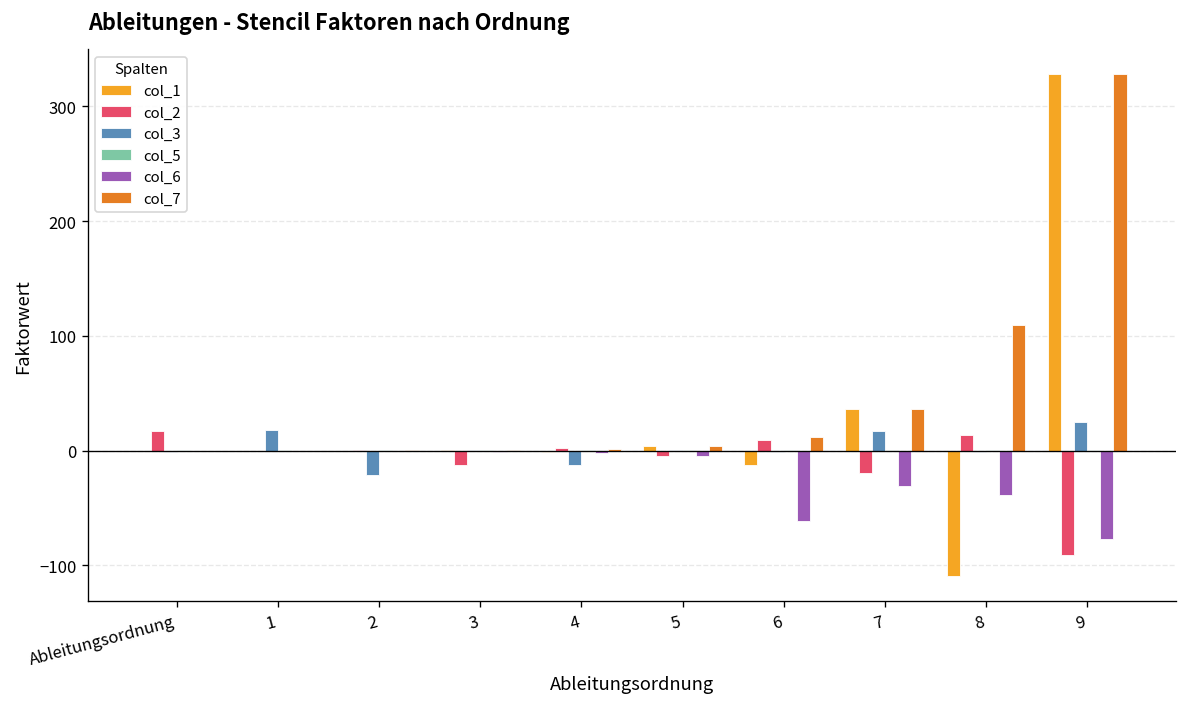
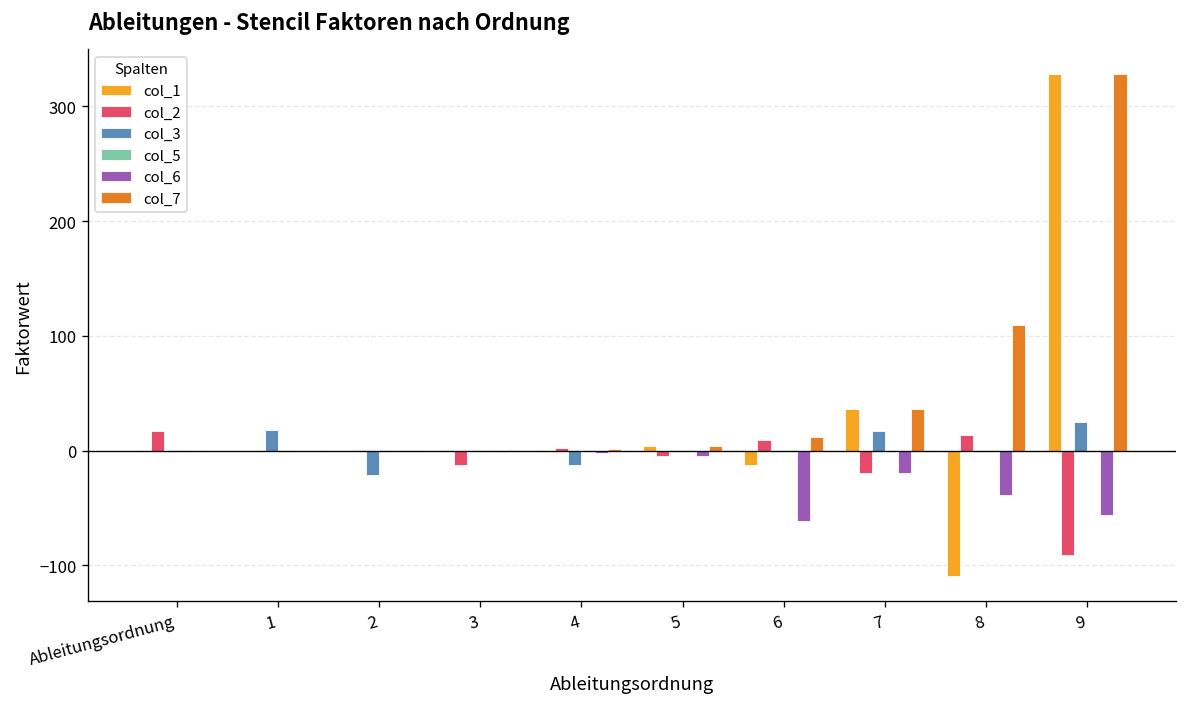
  {
    "col_2": {
      "Ableitungsordnung": 20,
      "3": -10,
      "5": 0,
      "6": 10,
      "7": -20,
      "8": 10,
      "9": -90
    },
    "col_3": {
      "1": 20,
      "2": -20,
      "4": -10,
      "7": 20,
      "9": 30
    },
    "col_6": {
      "5": 0,
      "6": -60,
-     "7": -30,
+     "7": -20,
      "8": -40,
-     "9": -80
+     "9": -60
    }
  }
